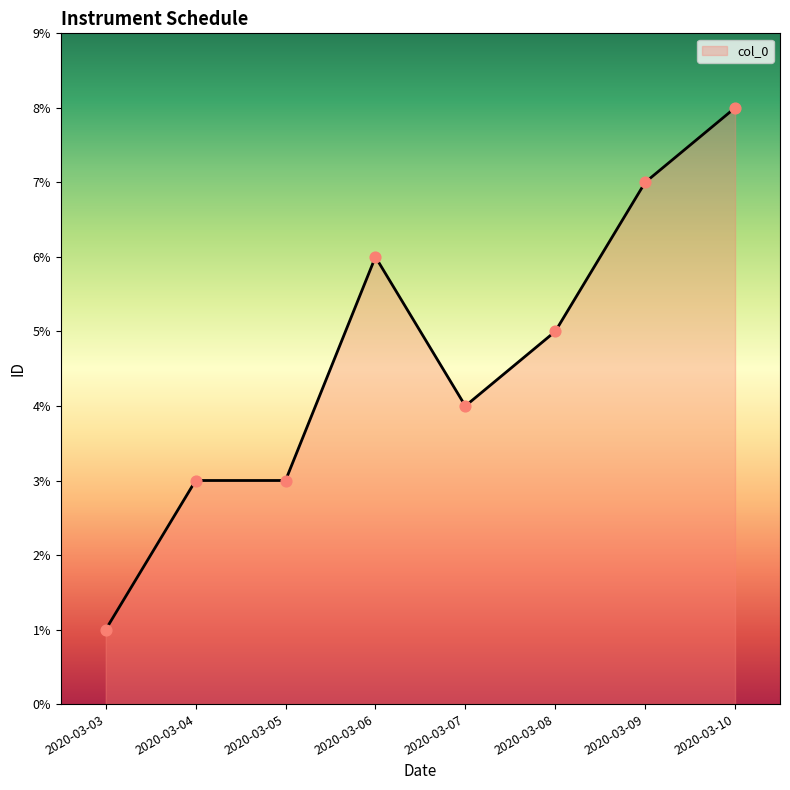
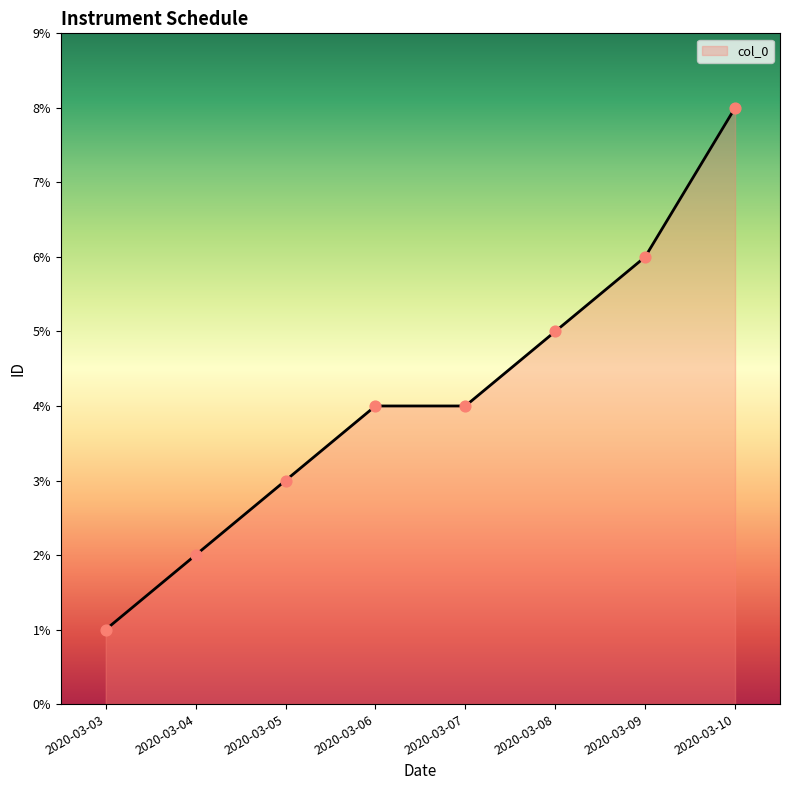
  {
    "2020-03-03": "1%",
-   "2020-03-04": "3%",
+   "2020-03-04": "2%",
    "2020-03-05": "3%",
-   "2020-03-06": "6%",
+   "2020-03-06": "4%",
    "2020-03-07": "4%",
    "2020-03-08": "5%",
-   "2020-03-09": "7%",
+   "2020-03-09": "6%",
    "2020-03-10": "8%"
  }
